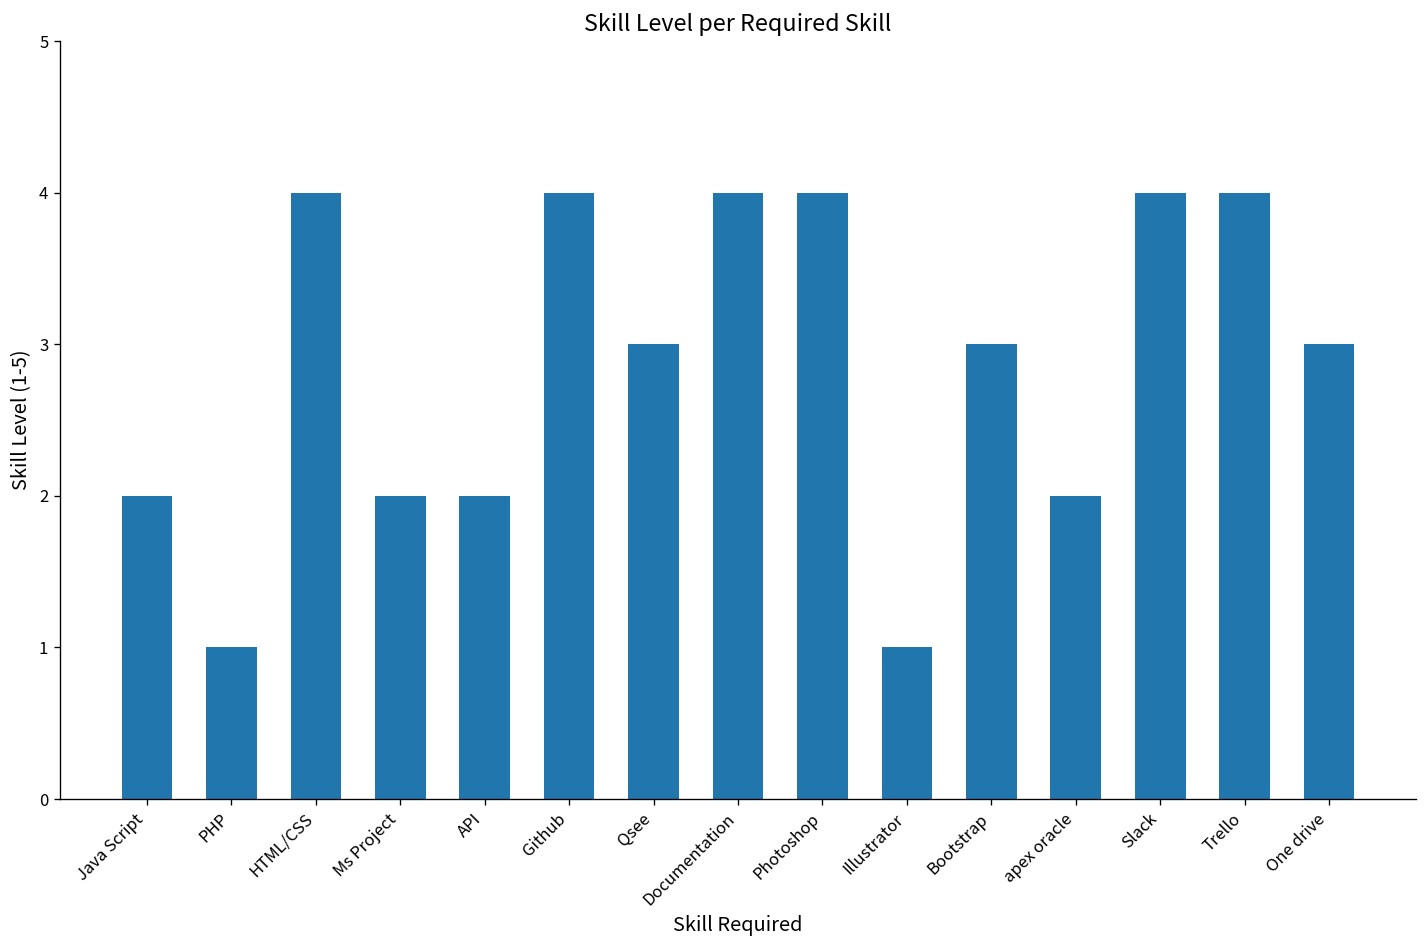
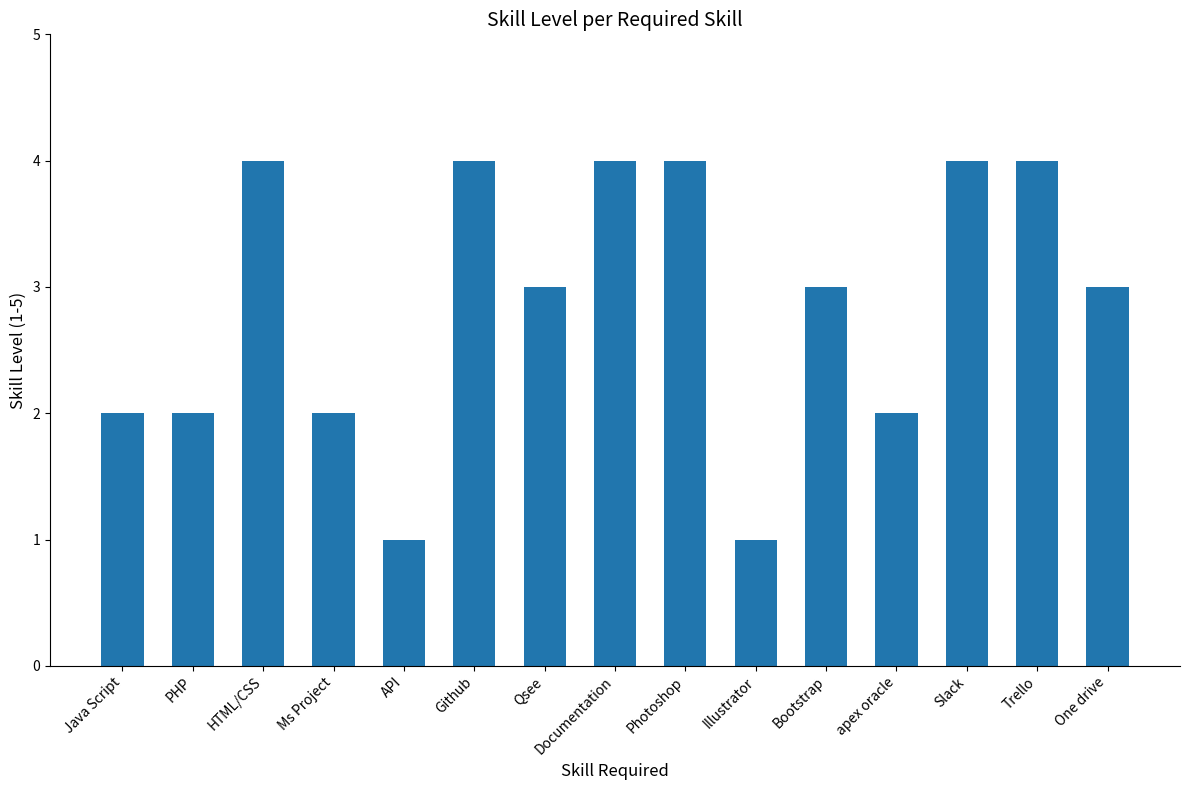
  {
    "Java Script": 2,
-   "PHP": 1,
+   "PHP": 2,
    "HTML/CSS": 4,
    "Ms Project": 2,
-   "API": 2,
+   "API": 1,
    "Github": 4,
    "Qsee": 3,
    "Documentation": 4,
    "Photoshop": 4,
    "Illustrator": 1,
    "Bootstrap": 3,
    "apex oracle": 2,
    "Slack": 4,
    "Trello": 4,
    "One drive": 3
  }
